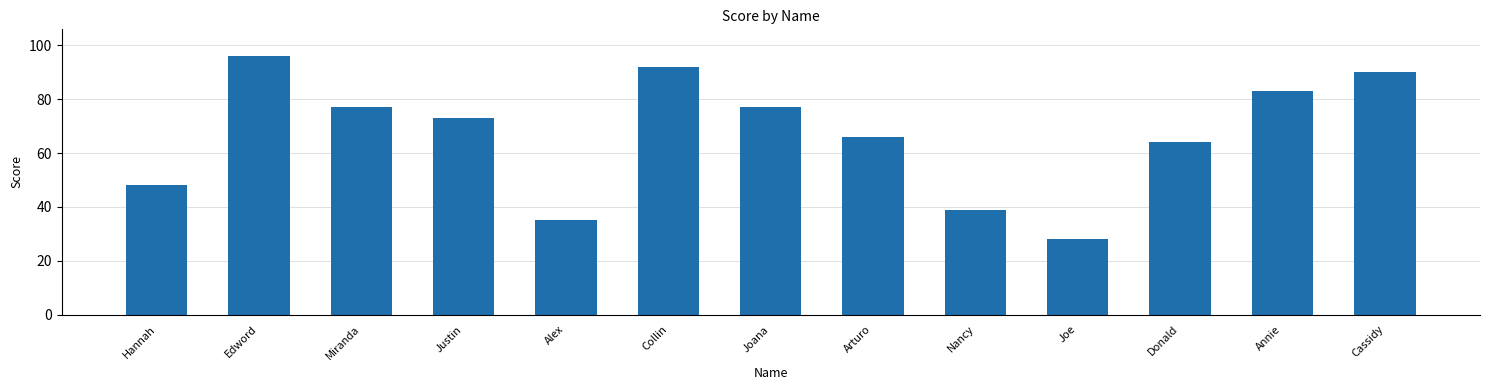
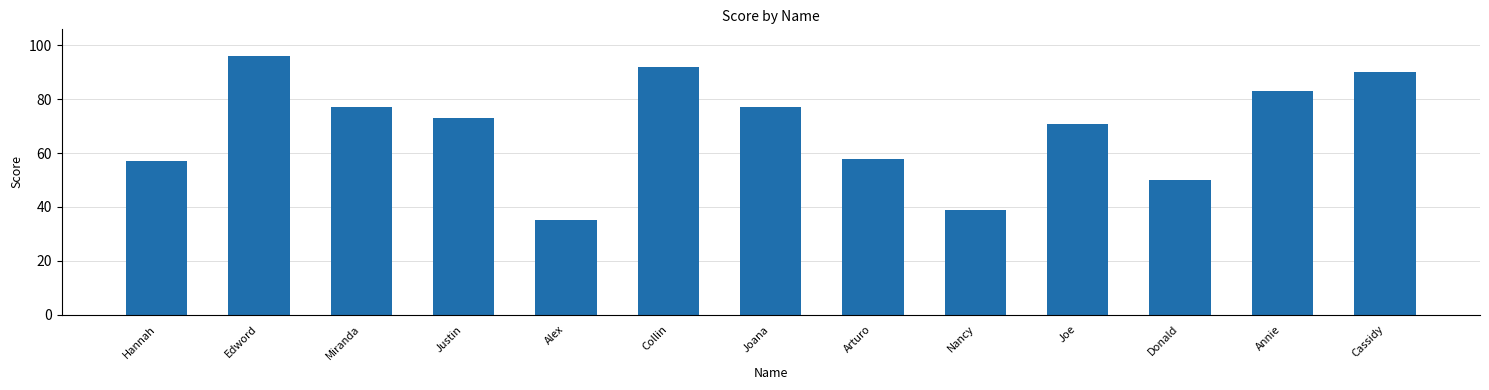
  {
-   "Hannah": 48,
+   "Hannah": 57,
    "Edword": 96,
    "Miranda": 77,
    "Justin": 73,
    "Alex": 35,
    "Collin": 92,
    "Joana": 77,
-   "Arturo": 66,
+   "Arturo": 58,
    "Nancy": 39,
-   "Joe": 28,
-   "Donald": 64,
+   "Joe": 71,
+   "Donald": 50,
    "Annie": 83,
    "Cassidy": 90
  }
